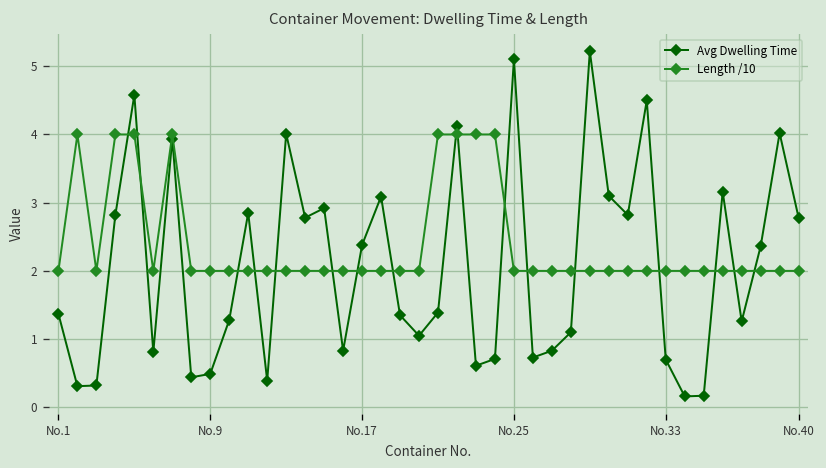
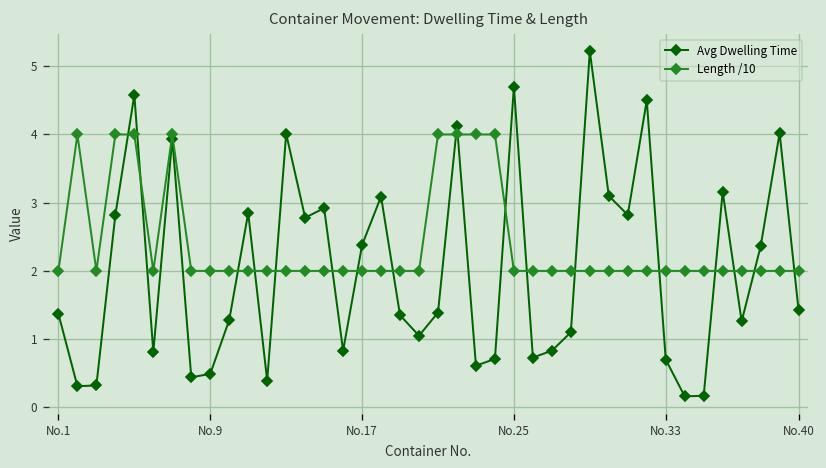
  {
    "Avg Dwelling Time": {
      "No.1": 1.4,
      "No.9": 0.5,
      "No.17": 2.4,
-     "No.25": 5.1,
+     "No.25": 4.7,
      "No.33": 0.7,
-     "No.40": 2.8
+     "No.40": 1.4
    },
    "Length /10": {
      "No.1": 2.0,
      "No.9": 2.0,
      "No.17": 2.0,
      "No.25": 2.0,
      "No.33": 2.0,
      "No.40": 2.0
    }
  }
